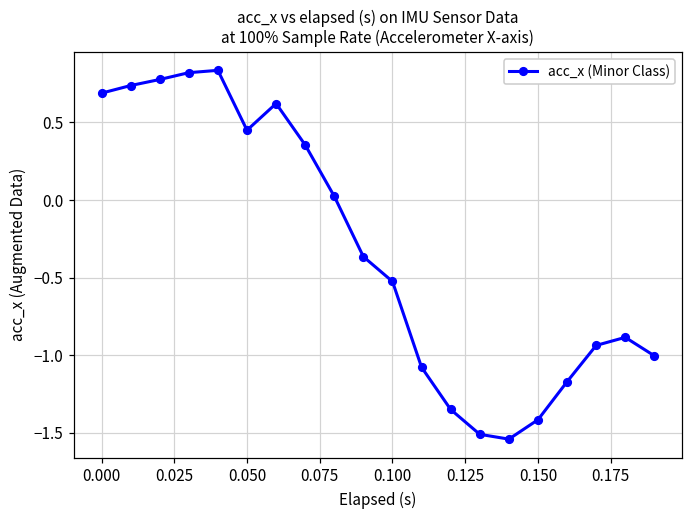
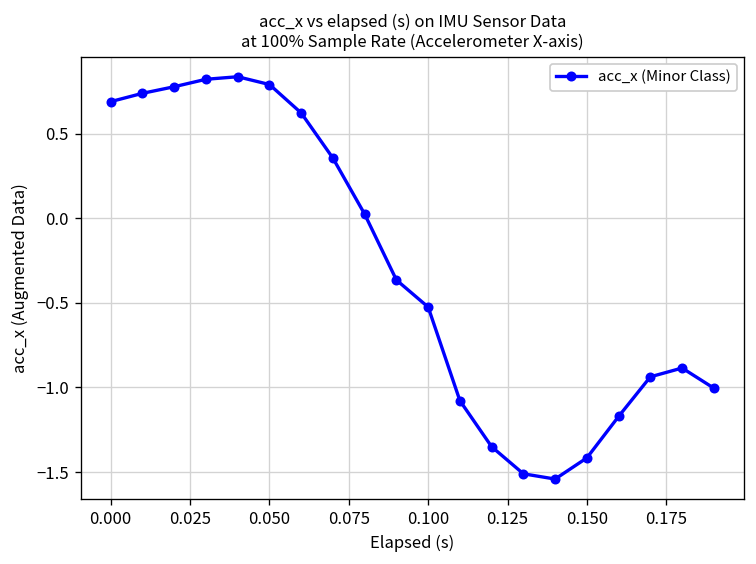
  {
    "0.000": 0.69,
-   "0.050": 0.45,
+   "0.050": 0.79,
    "0.100": -0.53,
    "0.150": -1.42
  }
